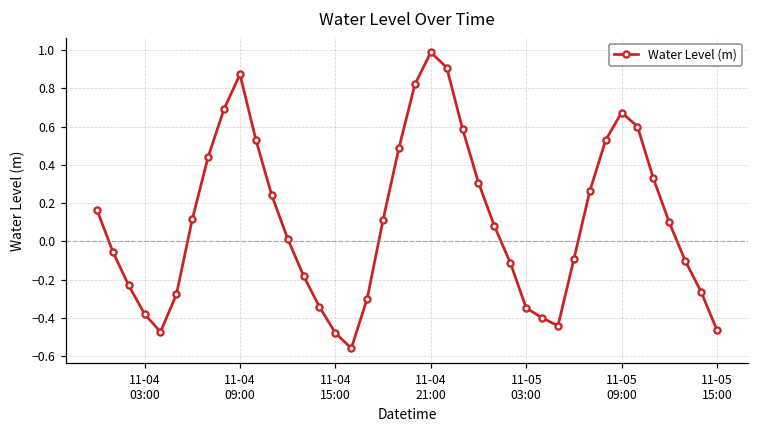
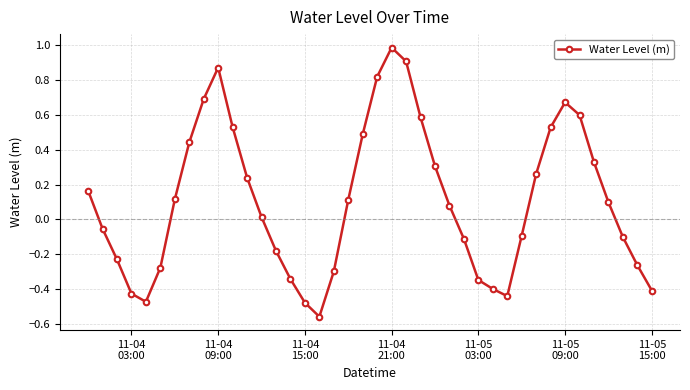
  {
-   "11-04 03:00": -0.38,
+   "11-04 03:00": -0.43,
    "11-04 09:00": 0.87,
    "11-04 15:00": -0.48,
    "11-04 21:00": 0.99,
    "11-05 03:00": -0.35,
    "11-05 09:00": 0.67,
-   "11-05 15:00": -0.46
+   "11-05 15:00": -0.41
  }
